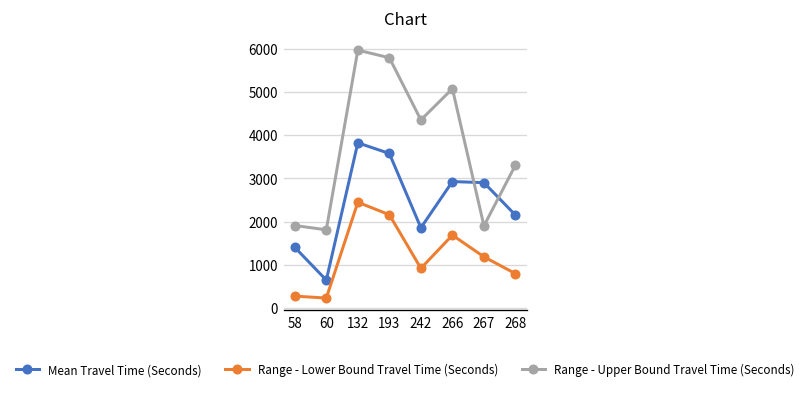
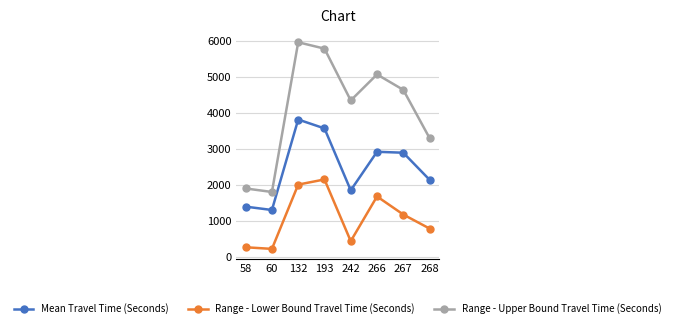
  {
    "Mean Travel Time (Seconds)": {
      "58": 1400,
-     "60": 600,
+     "60": 1300,
      "132": 3800,
      "193": 3600,
      "242": 1900,
      "266": 2900,
      "267": 2900,
      "268": 2200
    },
    "Range - Lower Bound Travel Time (Seconds)": {
      "58": 300,
      "60": 200,
-     "132": 2400,
+     "132": 2000,
      "193": 2200,
-     "242": 900,
+     "242": 400,
      "266": 1700,
      "267": 1200,
      "268": 800
    },
    "Range - Upper Bound Travel Time (Seconds)": {
      "58": 1900,
      "60": 1800,
      "132": 6000,
      "193": 5800,
      "242": 4400,
      "266": 5100,
-     "267": 1900,
+     "267": 4600,
      "268": 3300
    }
  }
